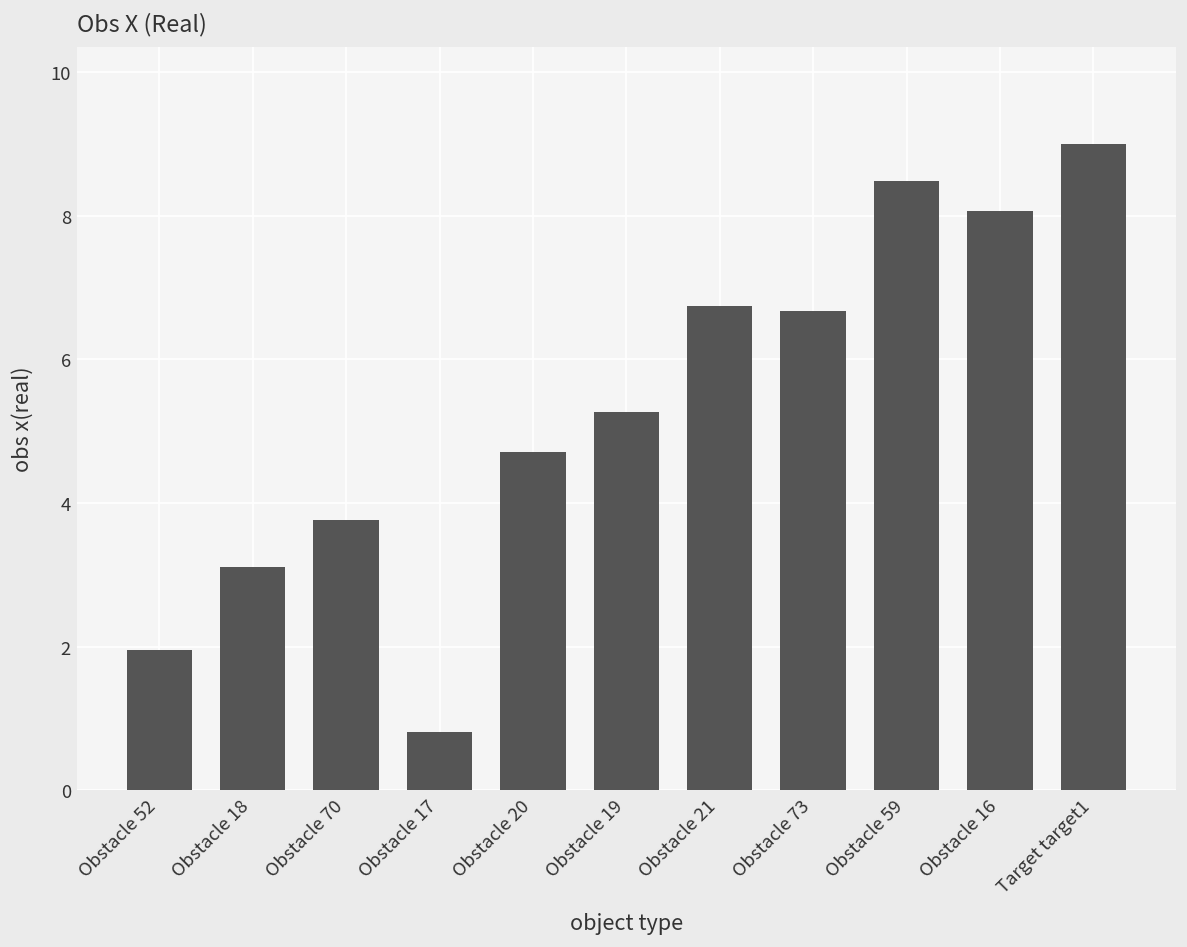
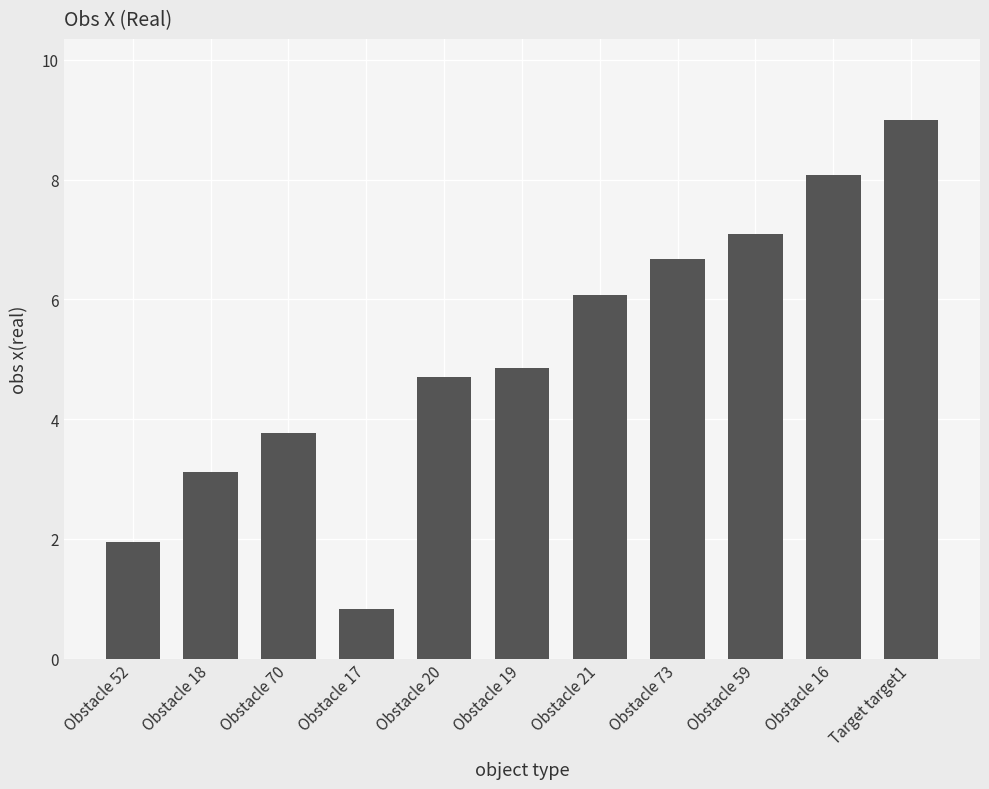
  {
    "Obstacle 52": 2.0,
    "Obstacle 18": 3.1,
    "Obstacle 70": 3.8,
    "Obstacle 17": 0.8,
    "Obstacle 20": 4.7,
-   "Obstacle 19": 5.3,
-   "Obstacle 21": 6.8,
+   "Obstacle 19": 4.9,
+   "Obstacle 21": 6.1,
    "Obstacle 73": 6.7,
-   "Obstacle 59": 8.5,
+   "Obstacle 59": 7.1,
    "Obstacle 16": 8.1,
    "Target target1": 9.0
  }
